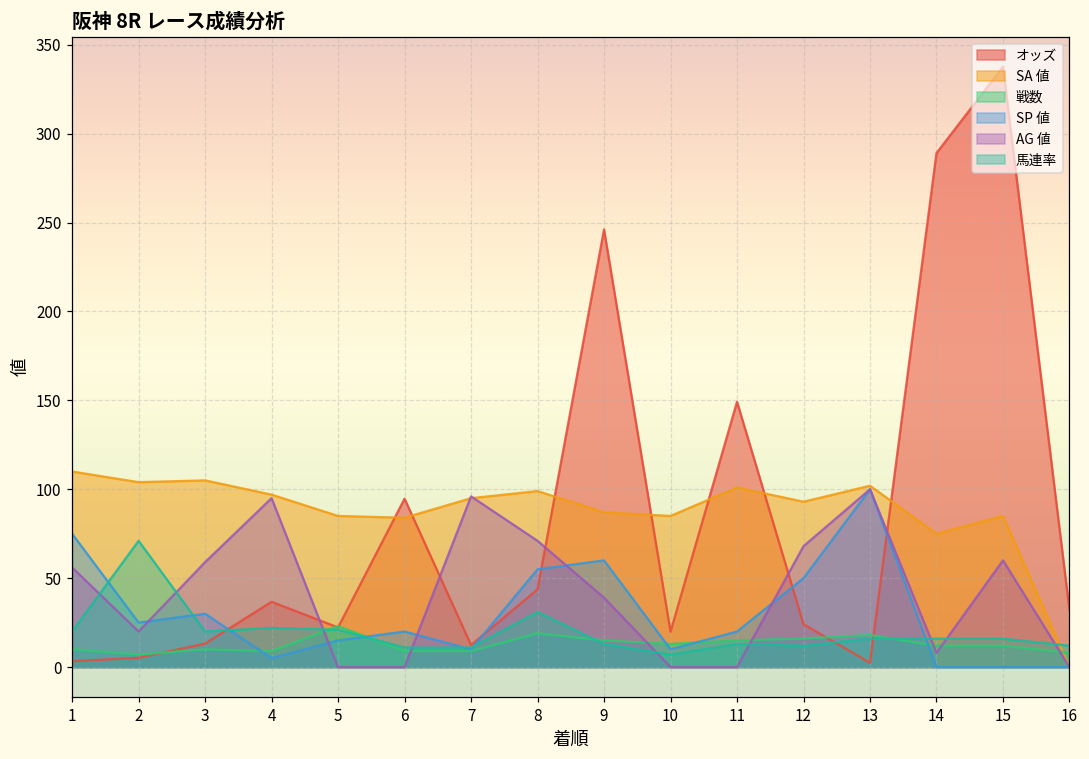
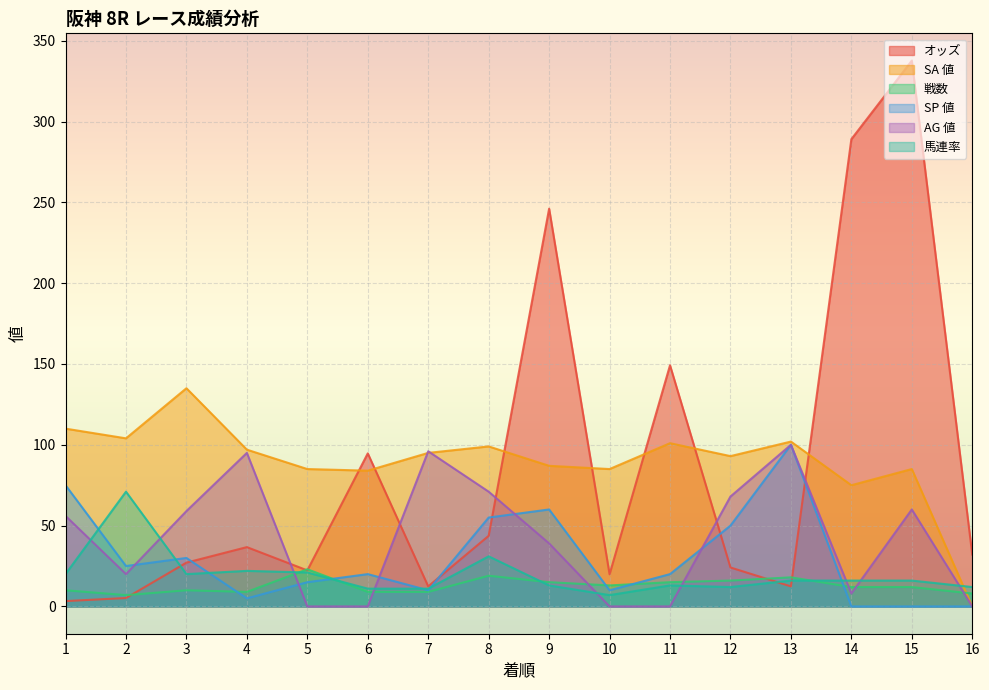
  {
    "オッズ": {
      "1": 3,
      "2": 5,
-     "3": 13,
+     "3": 27,
      "4": 37,
      "6": 95,
      "8": 44,
      "9": 246,
      "10": 20,
      "11": 149,
      "12": 24,
-     "13": 2,
+     "13": 12,
      "14": 289,
      "16": 32
    },
    "SA 値": {
      "1": 110,
      "2": 104,
-     "3": 105,
+     "3": 135,
      "4": 97,
      "5": 85,
      "6": 84,
      "8": 99,
      "9": 87,
      "10": 85,
      "11": 101,
      "12": 93,
      "13": 102,
      "14": 75,
      "15": 85
    },
    "AG 値": {
      "1": 56,
      "2": 20,
      "3": 59,
      "4": 95,
      "5": 0,
      "6": 0,
      "8": 71,
      "9": 39,
      "10": 0,
      "11": 0,
      "12": 68,
      "14": 8,
      "15": 60
    }
  }
